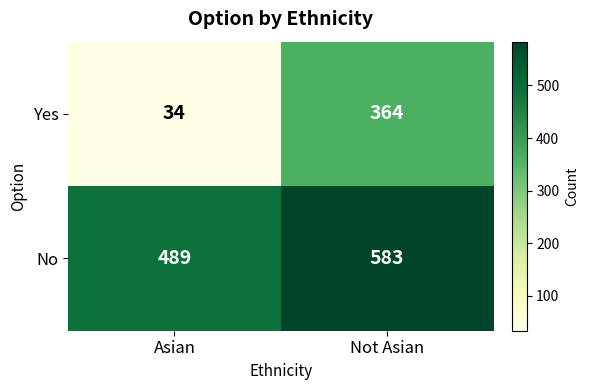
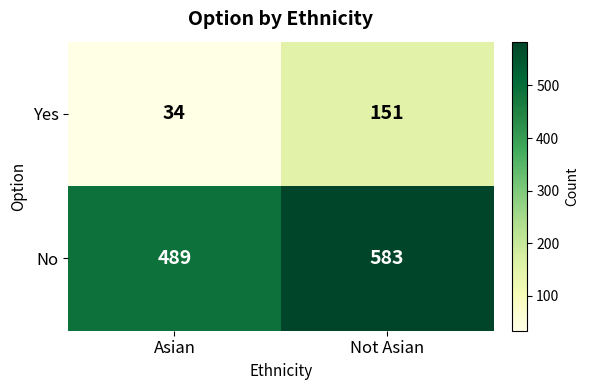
  {
    "Yes": {
      "Asian": 34,
-     "Not Asian": 364
+     "Not Asian": 151
    },
    "No": {
      "Asian": 489,
      "Not Asian": 583
    }
  }
